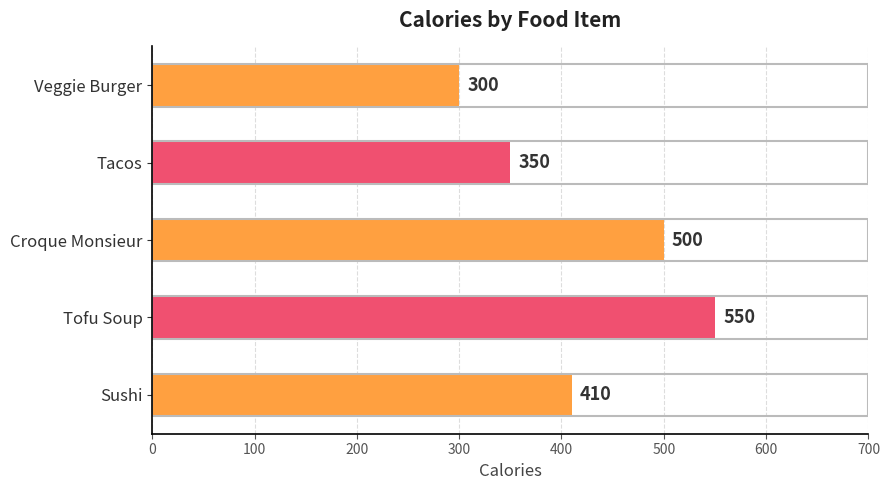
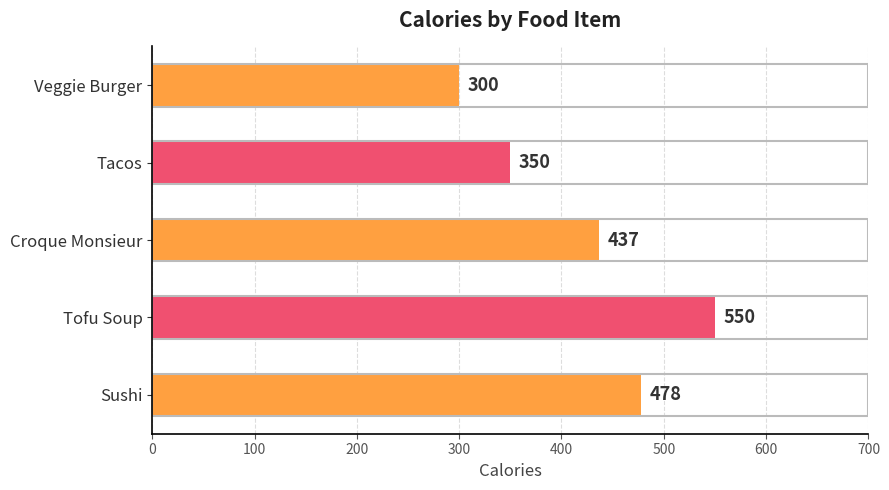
  {
    "Veggie Burger": 300,
    "Tacos": 350,
-   "Croque Monsieur": 500,
+   "Croque Monsieur": 437,
    "Tofu Soup": 550,
-   "Sushi": 410
+   "Sushi": 478
  }
